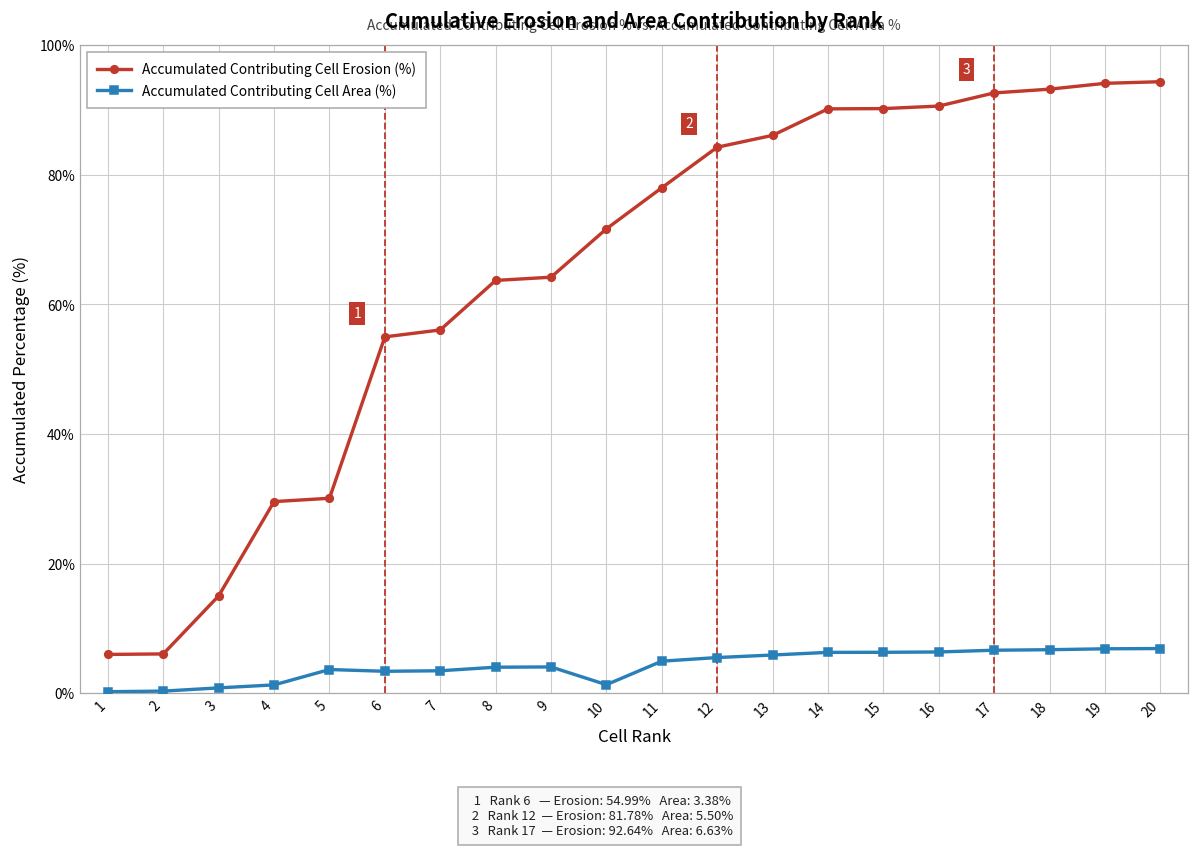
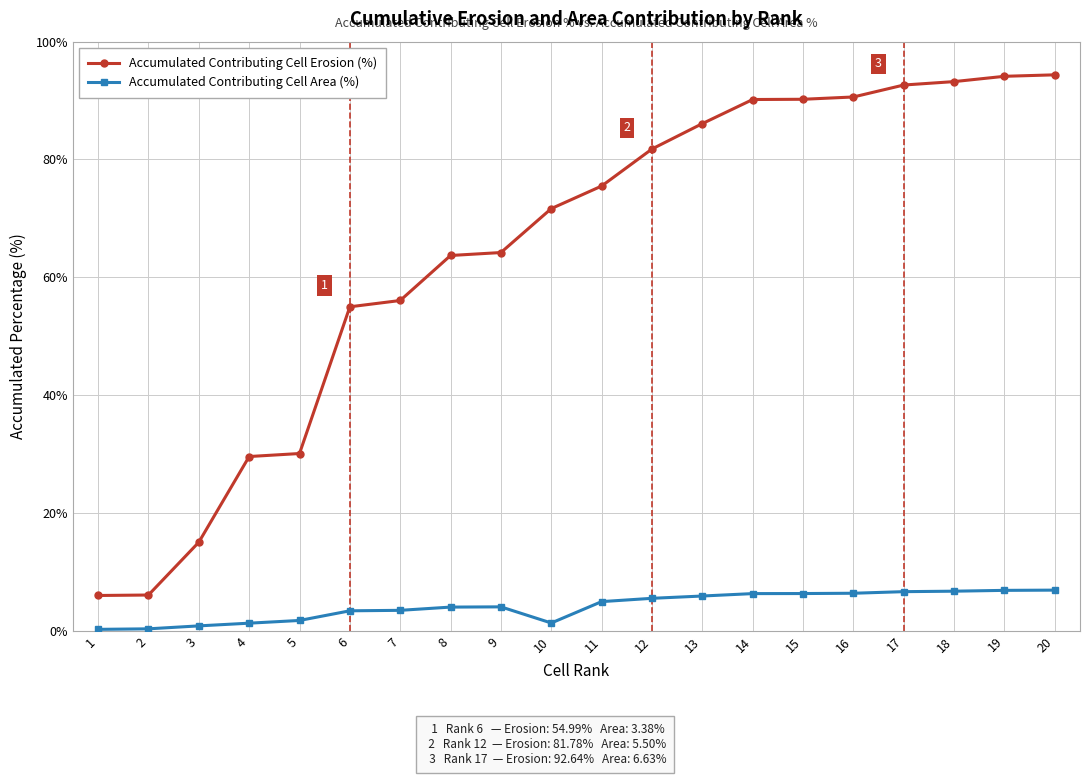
  {
    "Accumulated Contributing Cell Erosion (%)": {
      "1": "6%",
      "2": "6%",
      "3": "15%",
      "4": "30%",
      "5": "30%",
      "6": "55%",
      "7": "56%",
      "8": "64%",
      "9": "64%",
      "10": "72%",
-     "11": "78%",
-     "12": "84%",
+     "11": "75%",
+     "12": "82%",
      "13": "86%",
      "14": "90%",
      "15": "90%",
      "16": "91%",
      "17": "93%",
      "18": "93%",
      "19": "94%",
      "20": "94%"
    },
    "Accumulated Contributing Cell Area (%)": {
      "1": "0%",
      "2": "0%",
      "3": "1%",
      "4": "1%",
-     "5": "4%",
+     "5": "2%",
      "6": "3%",
      "7": "3%",
      "8": "4%",
      "9": "4%",
      "10": "1%",
      "11": "5%",
      "12": "6%",
      "13": "6%",
      "14": "6%",
      "15": "6%",
      "16": "6%",
      "17": "7%",
      "18": "7%",
      "19": "7%",
      "20": "7%"
    }
  }
